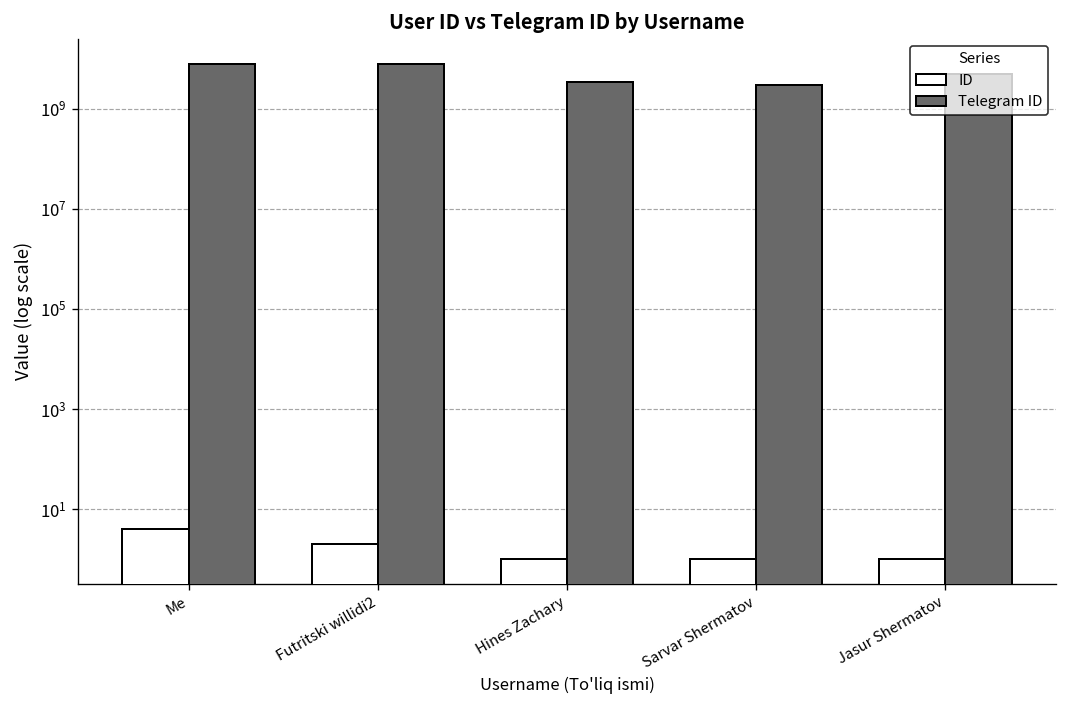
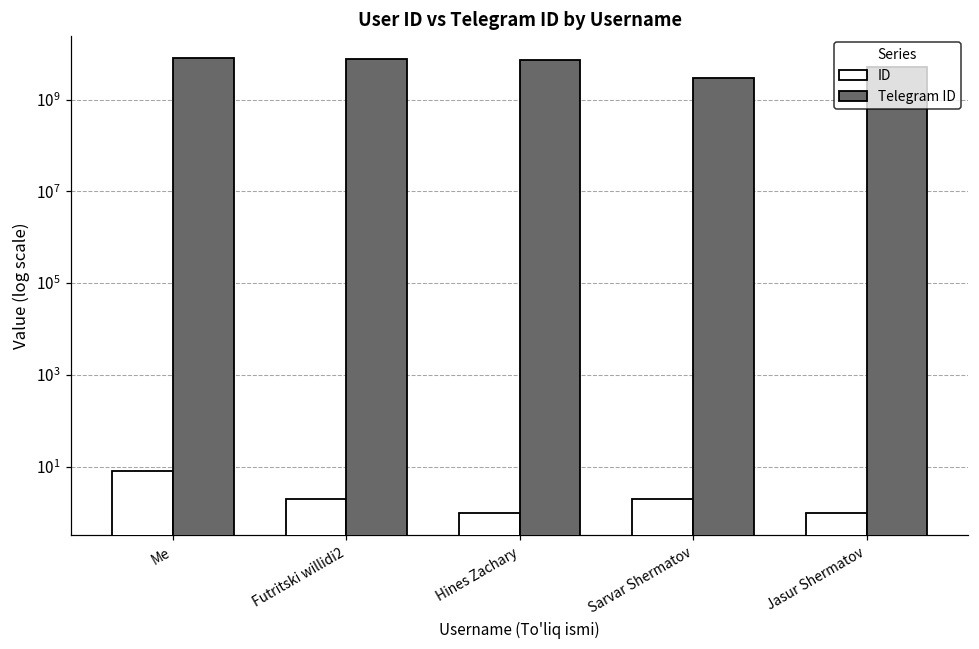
  {
    "ID": {
-     "Me": 4,
+     "Me": 8,
      "Futritski willidi2": 2,
      "Hines Zachary": 1,
-     "Sarvar Shermatov": 1,
+     "Sarvar Shermatov": 2,
      "Jasur Shermatov": 1
    },
    "Telegram ID": {
      "Me": 8000000000,
      "Futritski willidi2": 8000000000,
-     "Hines Zachary": 3000000000,
+     "Hines Zachary": 7000000000,
      "Sarvar Shermatov": 3000000000
    }
  }
